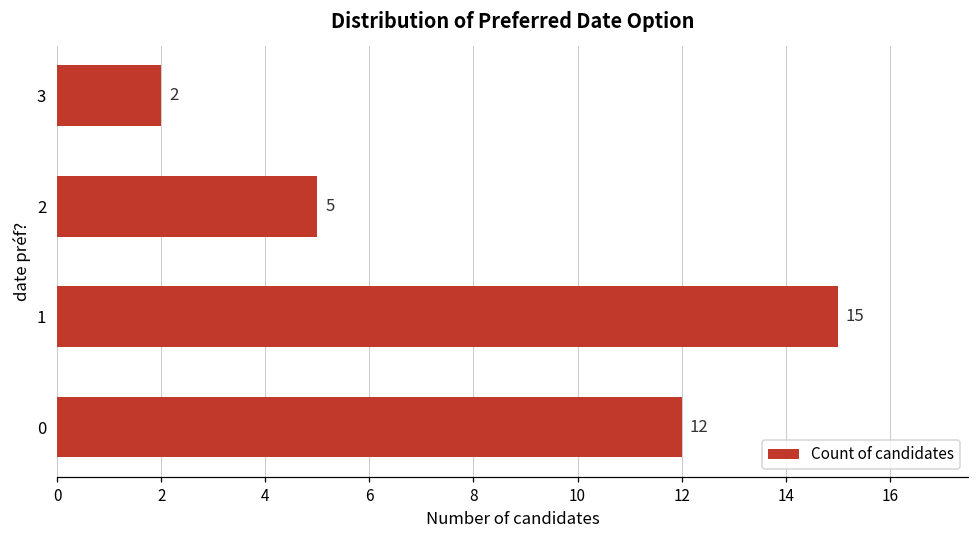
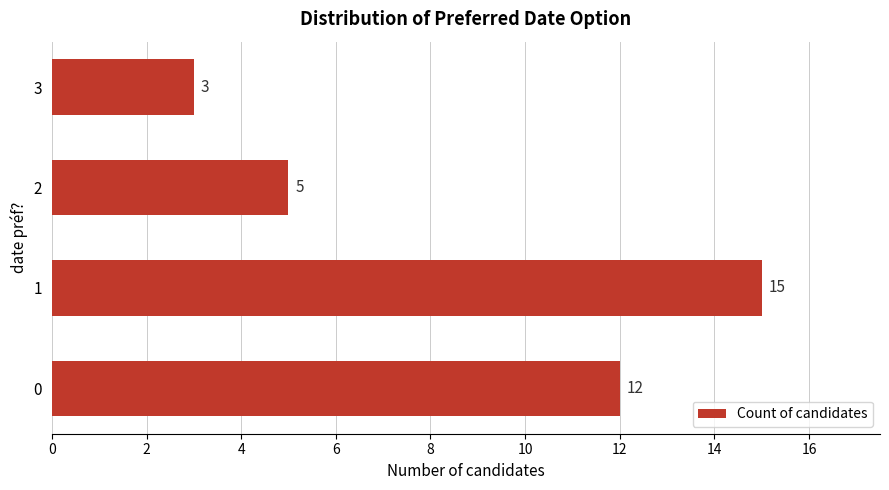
  {
-   "3": 2,
+   "3": 3,
    "2": 5,
    "1": 15,
    "0": 12
  }
